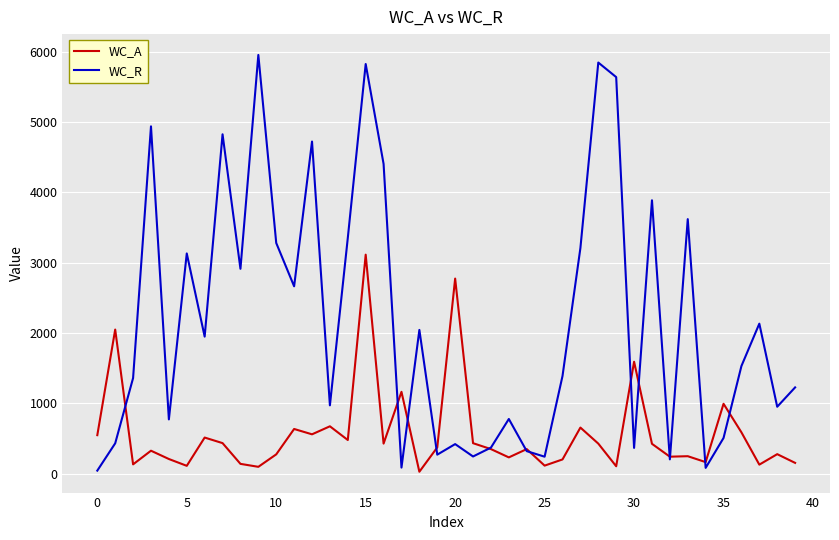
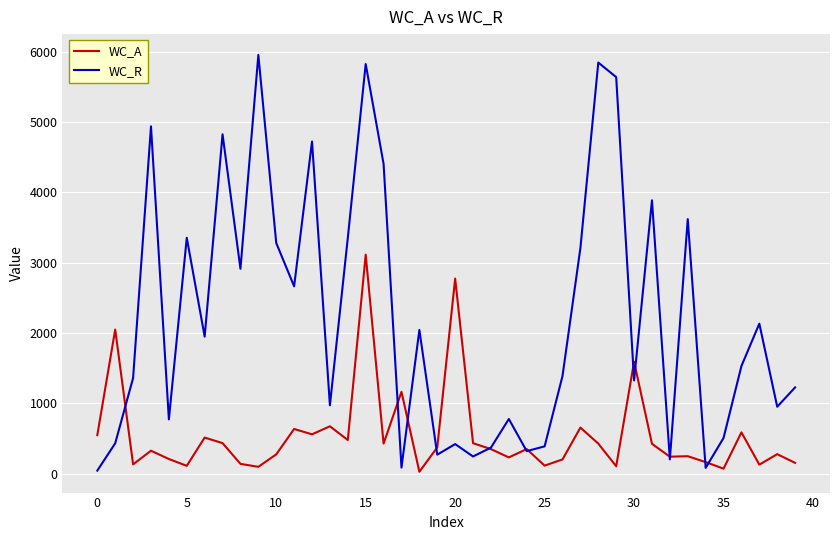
  {
    "WC_A": {
      "0": 500,
      "5": 100,
      "10": 300,
      "15": 3100,
      "20": 2800,
      "25": 100,
      "30": 1600,
-     "35": 1000
+     "35": 100
    },
    "WC_R": {
      "0": 0,
-     "5": 3100,
+     "5": 3400,
      "10": 3300,
      "15": 5800,
      "20": 400,
-     "25": 200,
-     "30": 400,
+     "25": 400,
+     "30": 1300,
      "35": 500
    }
  }
